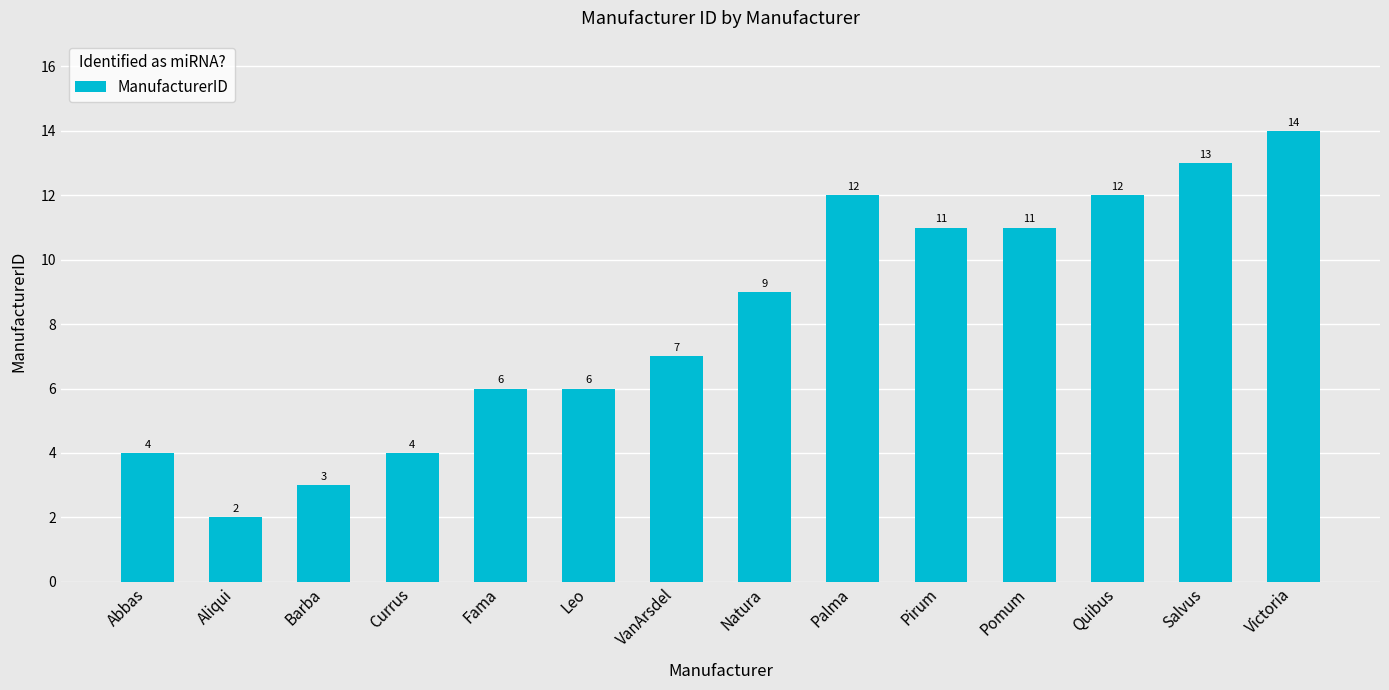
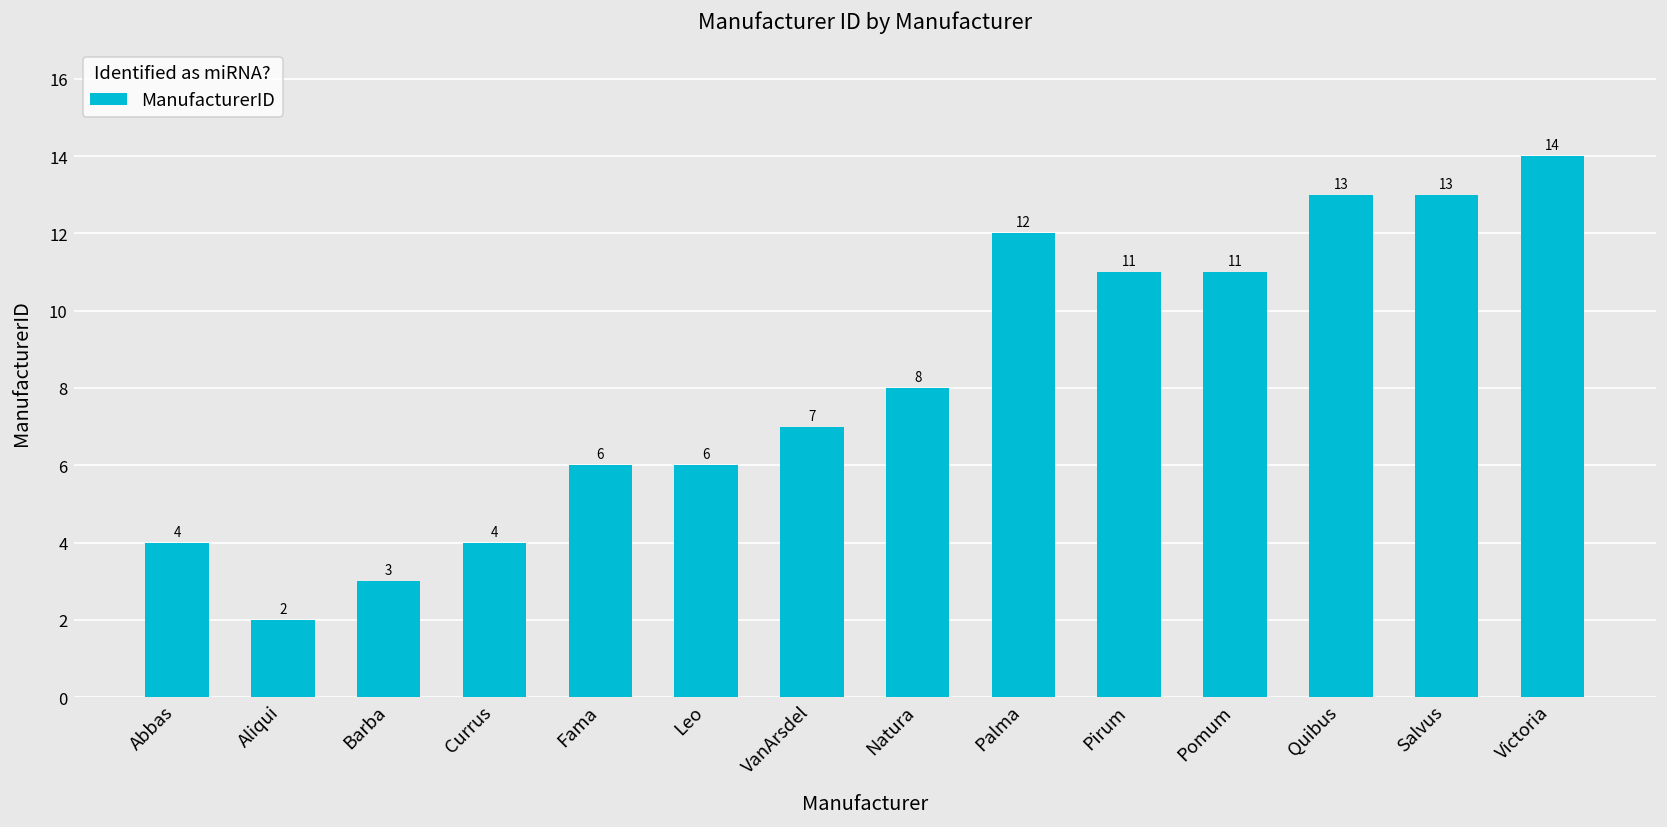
  {
    "Abbas": 4,
    "Aliqui": 2,
    "Barba": 3,
    "Currus": 4,
    "Fama": 6,
    "Leo": 6,
    "VanArsdel": 7,
-   "Natura": 9,
+   "Natura": 8,
    "Palma": 12,
    "Pirum": 11,
    "Pomum": 11,
-   "Quibus": 12,
+   "Quibus": 13,
    "Salvus": 13,
    "Victoria": 14
  }
